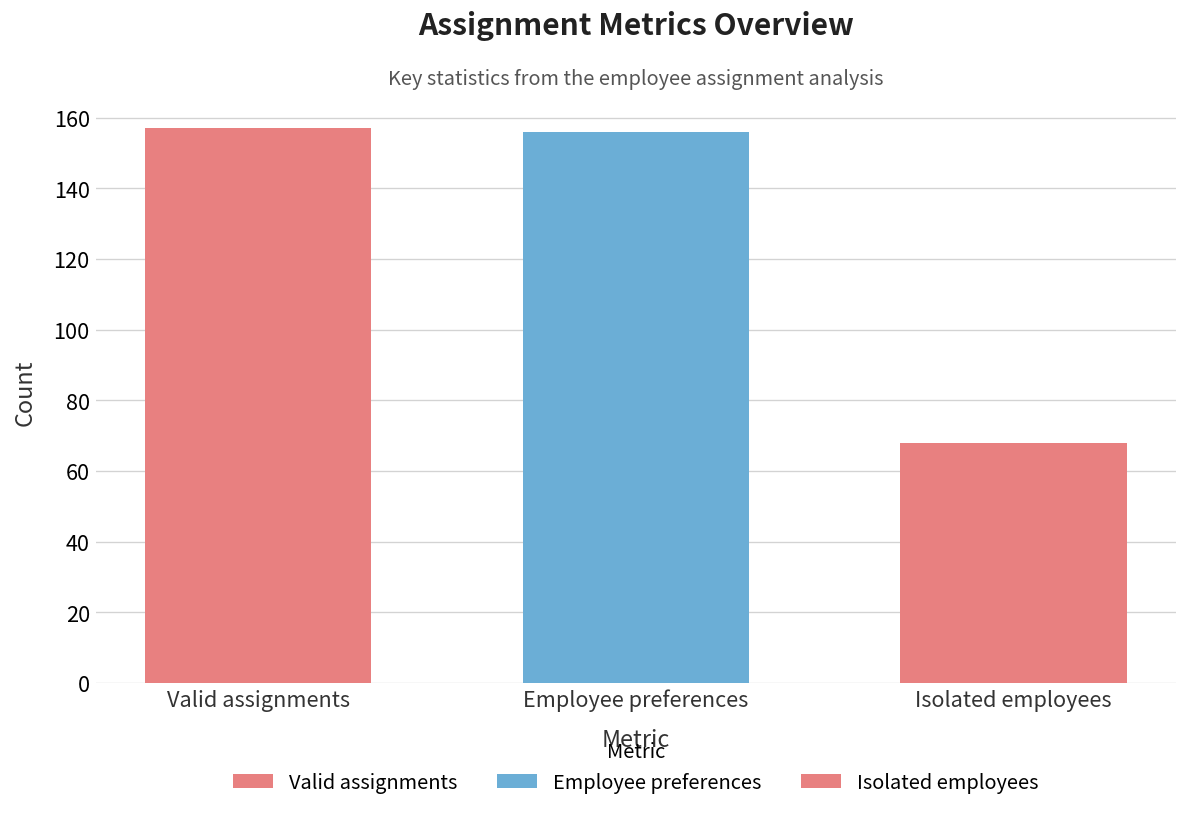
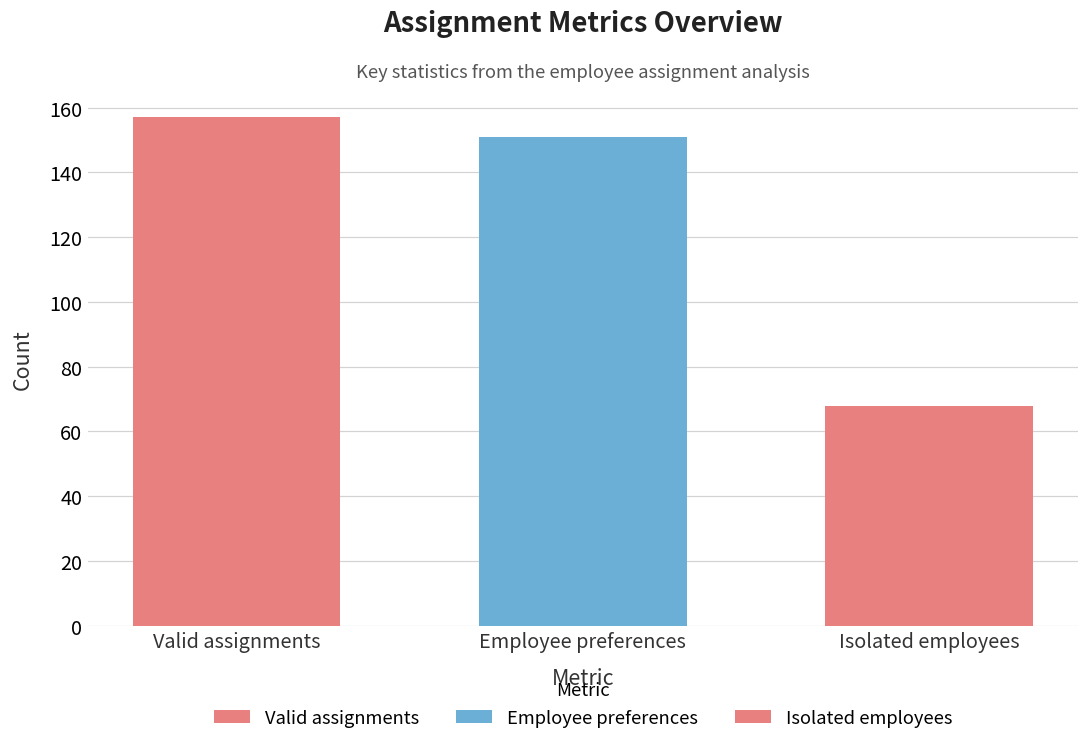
  {
    "Valid assignments": 157,
-   "Employee preferences": 156,
+   "Employee preferences": 151,
    "Isolated employees": 68
  }
